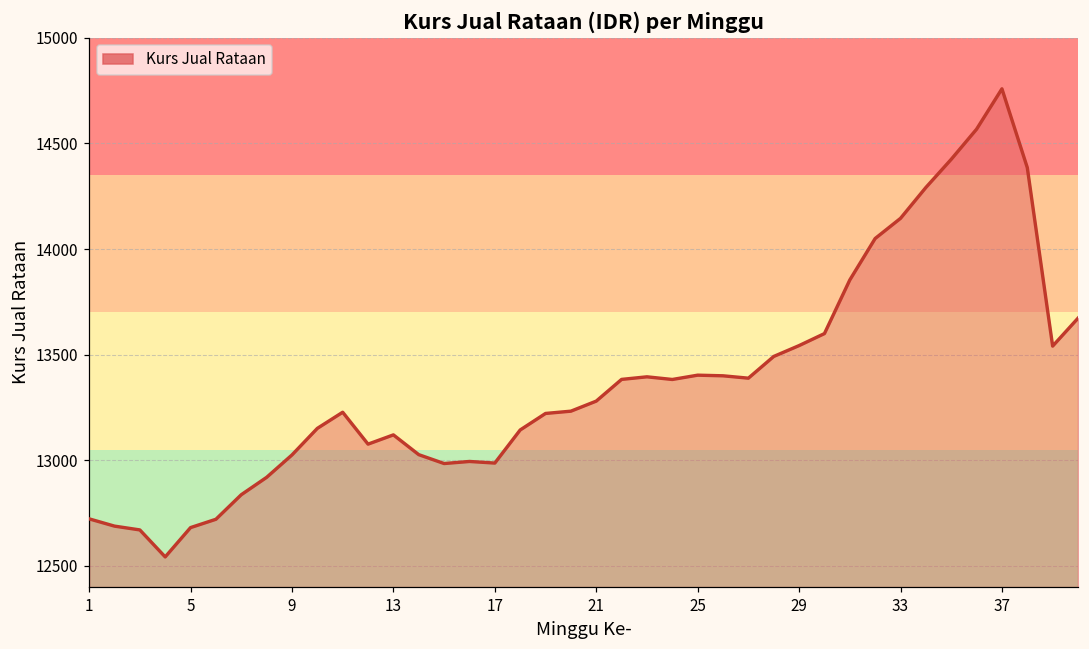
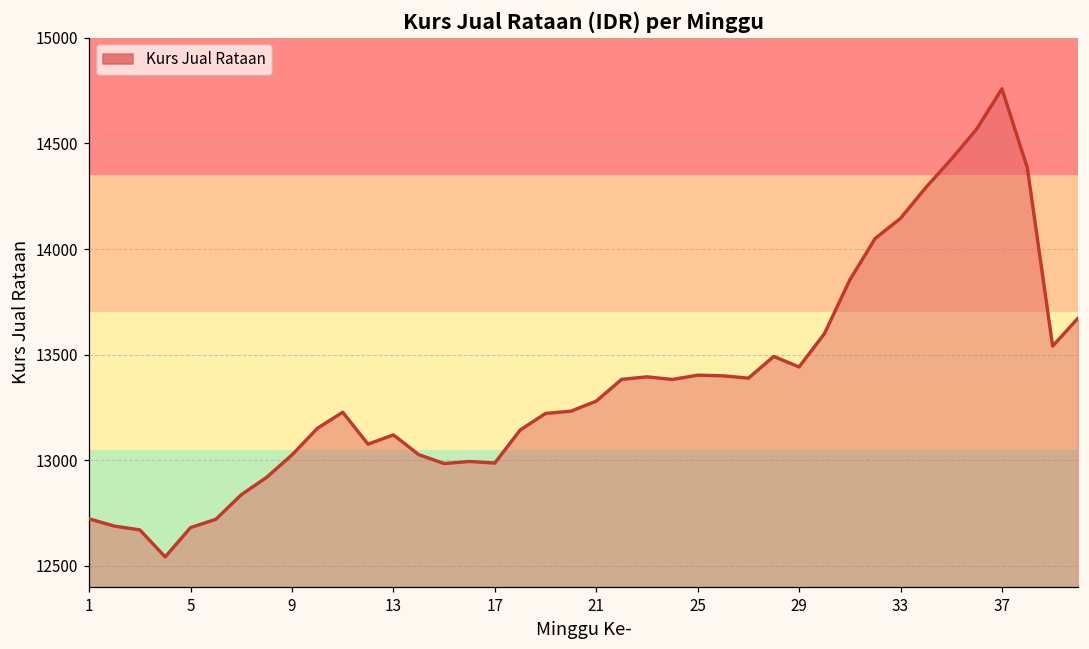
  {
    "1": 12720,
    "5": 12680,
    "9": 13030,
    "13": 13120,
    "17": 12990,
    "21": 13280,
    "25": 13400,
-   "29": 13540,
+   "29": 13440,
    "33": 14150,
    "37": 14760
  }
